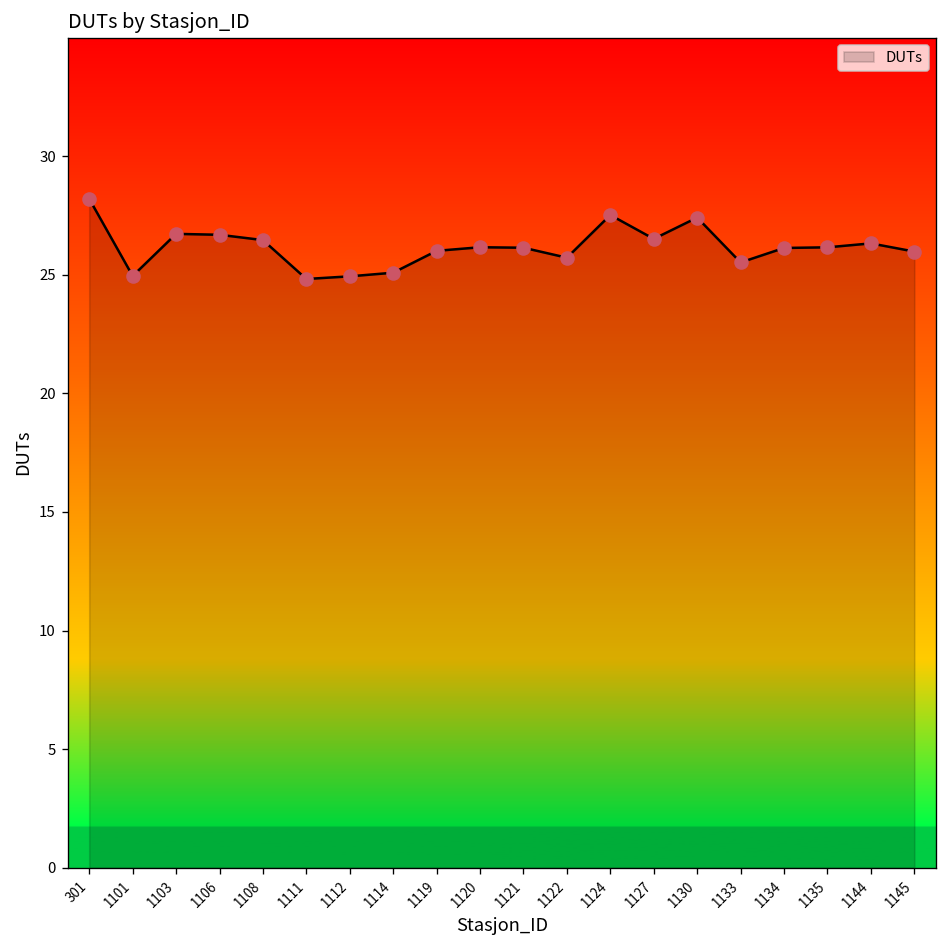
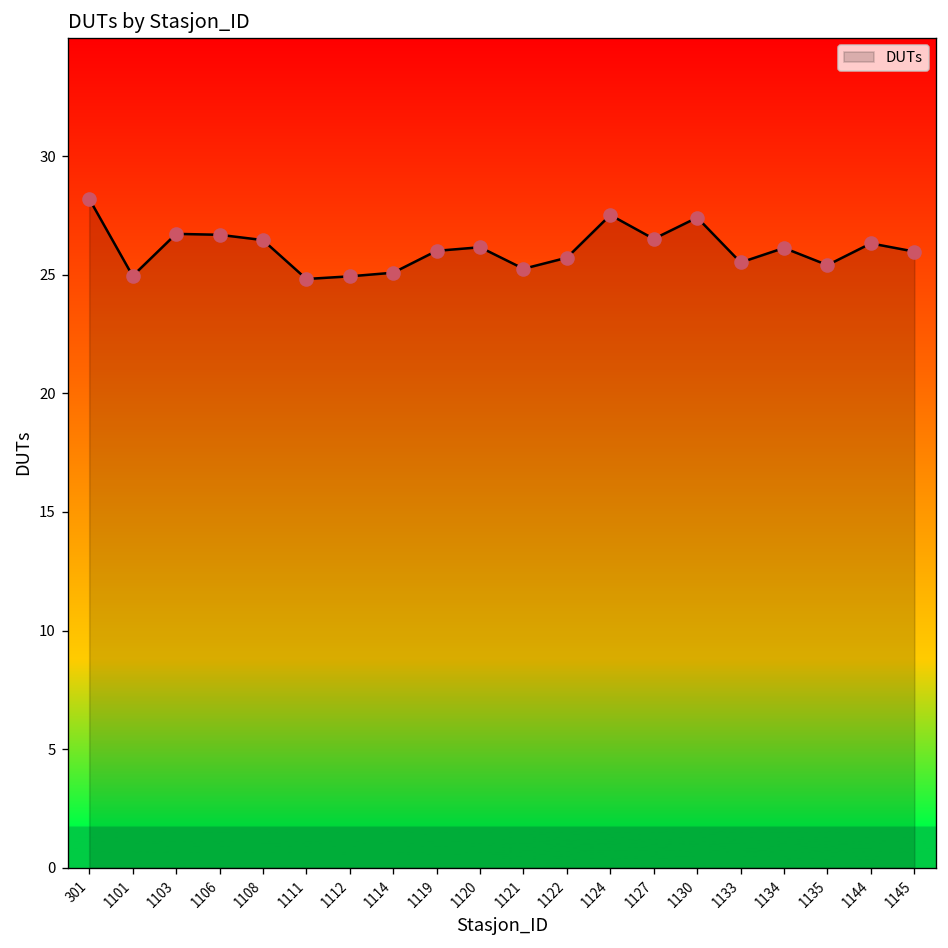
  {
    "301": 28.2,
    "1101": 25.0,
    "1103": 26.7,
    "1106": 26.7,
    "1108": 26.5,
    "1111": 24.8,
    "1112": 24.9,
    "1114": 25.1,
    "1119": 26.0,
    "1120": 26.2,
-   "1121": 26.1,
+   "1121": 25.3,
    "1122": 25.7,
    "1124": 27.5,
    "1127": 26.5,
    "1130": 27.4,
    "1133": 25.5,
    "1134": 26.1,
-   "1135": 26.2,
+   "1135": 25.4,
    "1144": 26.3,
    "1145": 26.0
  }
